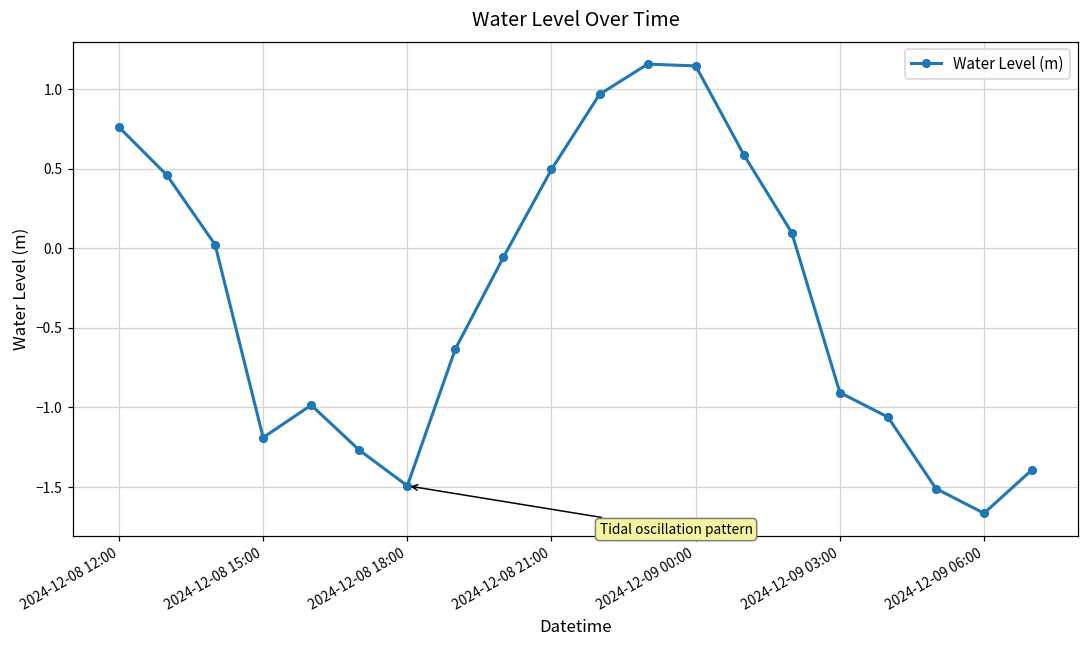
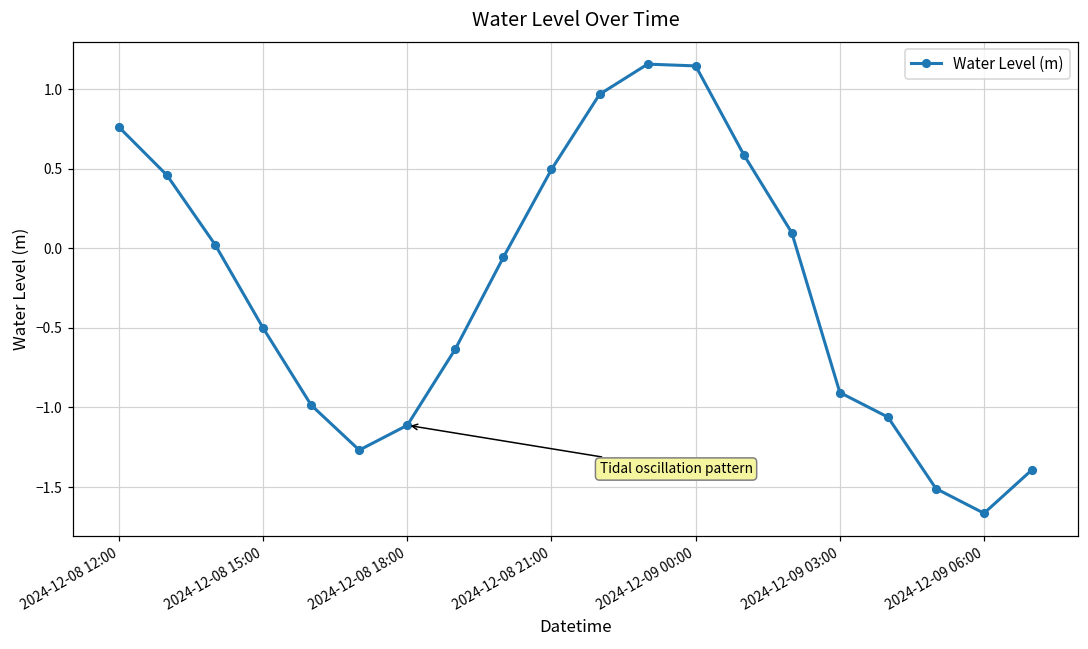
  {
    "2024-12-08 12:00": 0.76,
-   "2024-12-08 15:00": -1.19,
-   "2024-12-08 18:00": -1.49,
+   "2024-12-08 15:00": -0.50,
+   "2024-12-08 18:00": -1.11,
    "2024-12-08 21:00": 0.50,
    "2024-12-09 00:00": 1.15,
    "2024-12-09 03:00": -0.91,
    "2024-12-09 06:00": -1.66
  }
